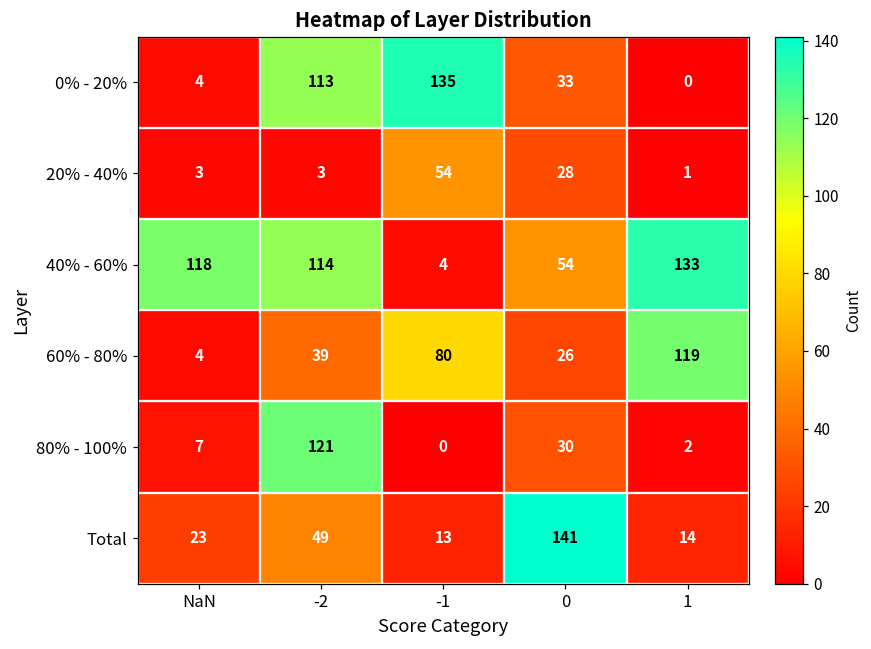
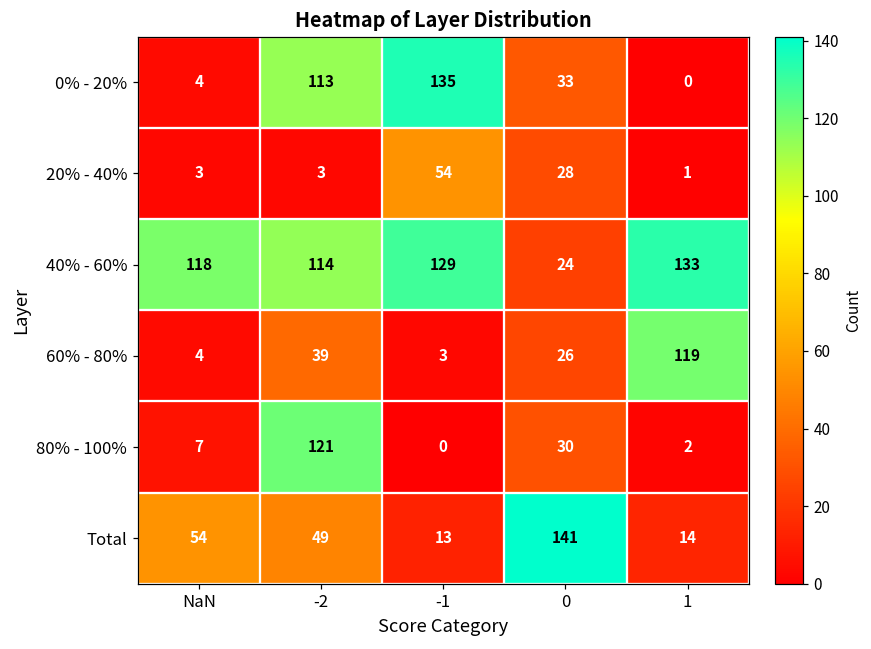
  {
    "0% - 20%": {
      "NaN": 4,
      "-2": 113,
      "-1": 135,
      "0": 33,
      "1": 0
    },
    "20% - 40%": {
      "NaN": 3,
      "-2": 3,
      "-1": 54,
      "0": 28,
      "1": 1
    },
    "40% - 60%": {
      "NaN": 118,
      "-2": 114,
-     "-1": 4,
-     "0": 54,
+     "-1": 129,
+     "0": 24,
      "1": 133
    },
    "60% - 80%": {
      "NaN": 4,
      "-2": 39,
-     "-1": 80,
+     "-1": 3,
      "0": 26,
      "1": 119
    },
    "80% - 100%": {
      "NaN": 7,
      "-2": 121,
      "-1": 0,
      "0": 30,
      "1": 2
    },
    "Total": {
-     "NaN": 23,
+     "NaN": 54,
      "-2": 49,
      "-1": 13,
      "0": 141,
      "1": 14
    }
  }
